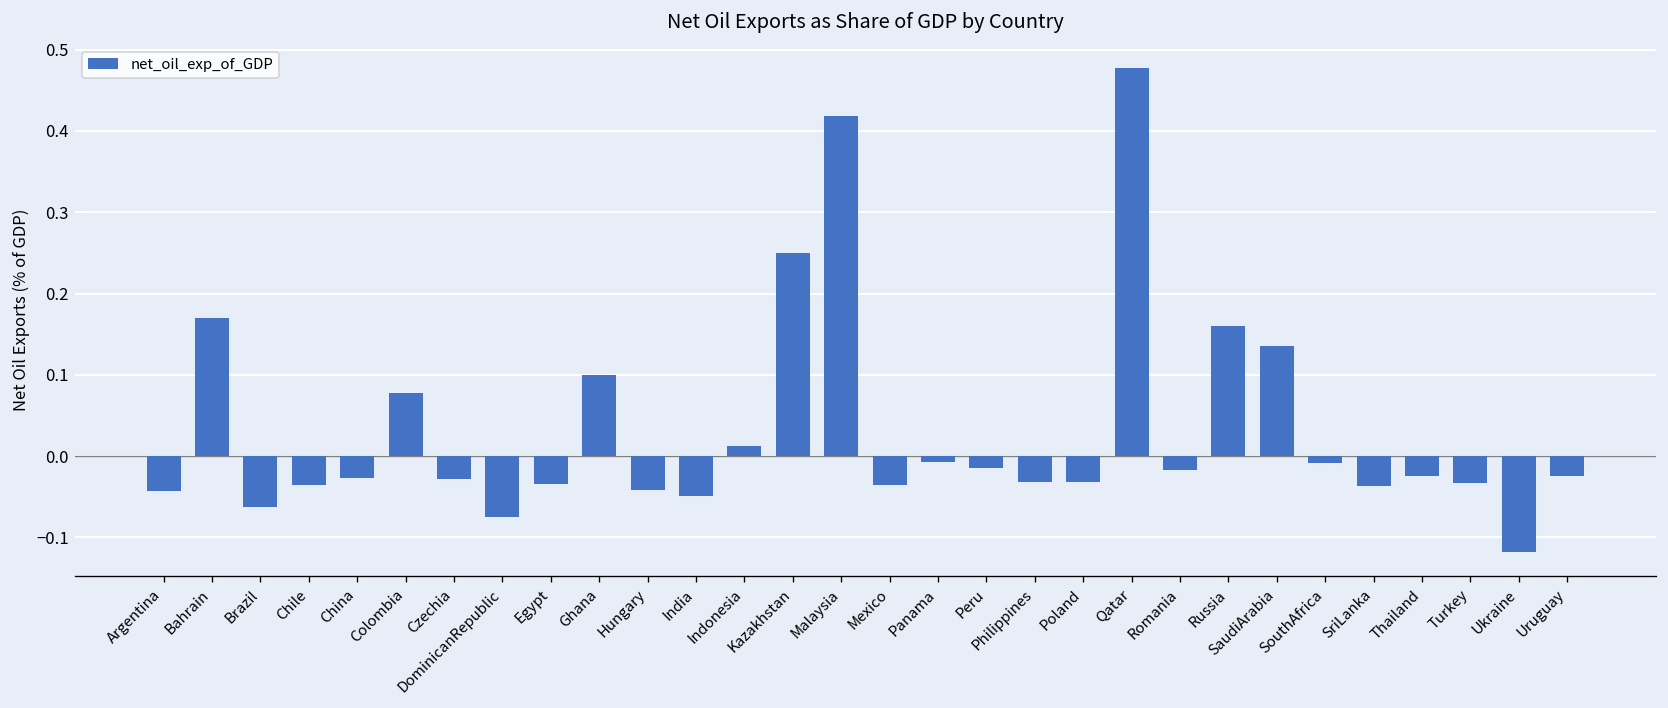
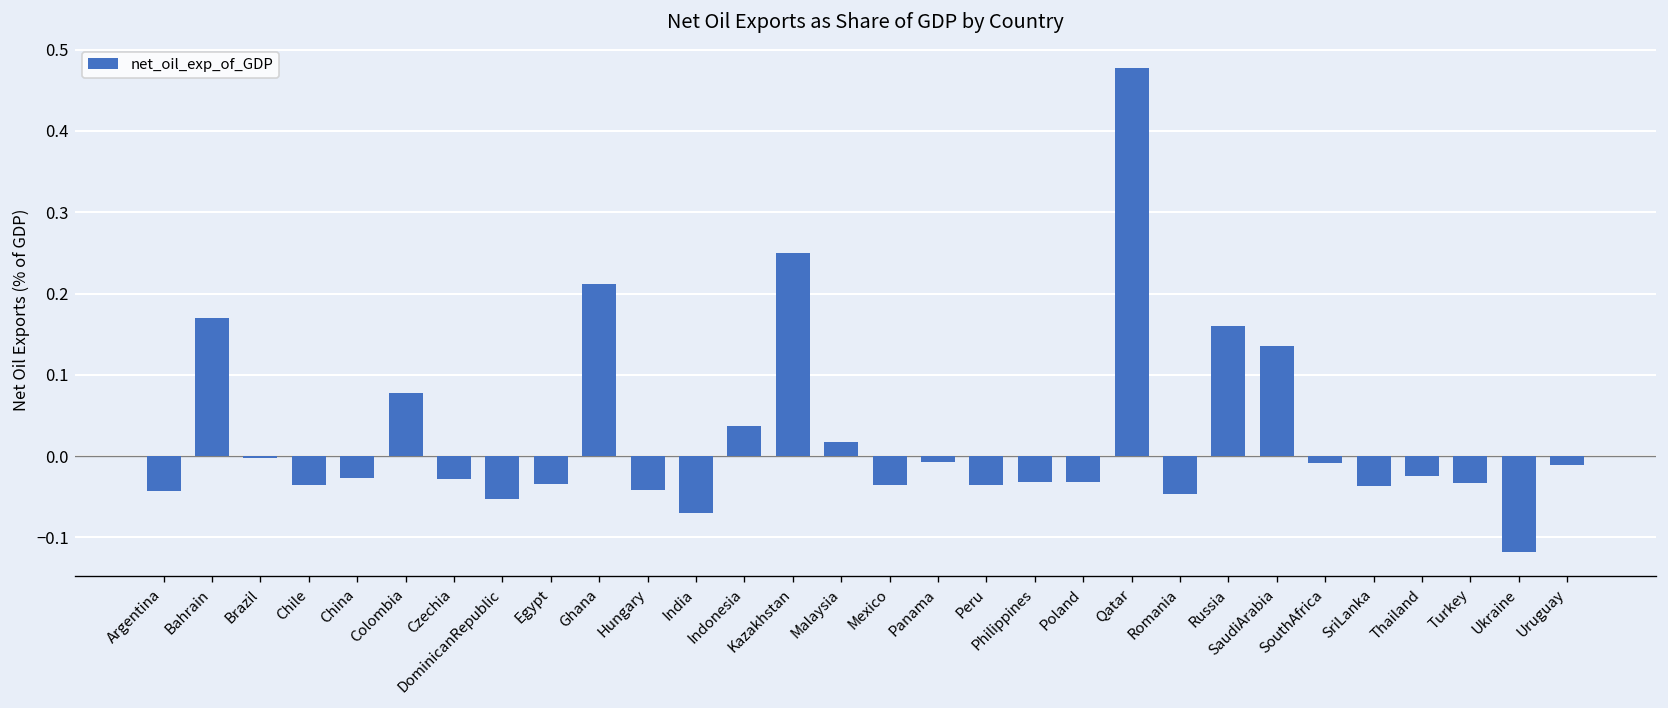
  {
    "Argentina": -0.04,
    "Bahrain": 0.17,
-   "Brazil": -0.06,
+   "Brazil": 0.00,
    "Chile": -0.04,
    "China": -0.03,
    "Colombia": 0.08,
    "Czechia": -0.03,
-   "DominicanRepublic": -0.08,
+   "DominicanRepublic": -0.05,
    "Egypt": -0.03,
-   "Ghana": 0.10,
+   "Ghana": 0.21,
    "Hungary": -0.04,
-   "India": -0.05,
-   "Indonesia": 0.01,
+   "India": -0.07,
+   "Indonesia": 0.04,
    "Kazakhstan": 0.25,
-   "Malaysia": 0.42,
+   "Malaysia": 0.02,
    "Mexico": -0.04,
    "Panama": -0.01,
-   "Peru": -0.02,
+   "Peru": -0.04,
    "Philippines": -0.03,
    "Poland": -0.03,
    "Qatar": 0.48,
-   "Romania": -0.02,
+   "Romania": -0.05,
    "Russia": 0.16,
    "SaudiArabia": 0.14,
    "SouthAfrica": -0.01,
    "SriLanka": -0.04,
    "Thailand": -0.02,
    "Turkey": -0.03,
    "Ukraine": -0.12,
-   "Uruguay": -0.02
+   "Uruguay": -0.01
  }
